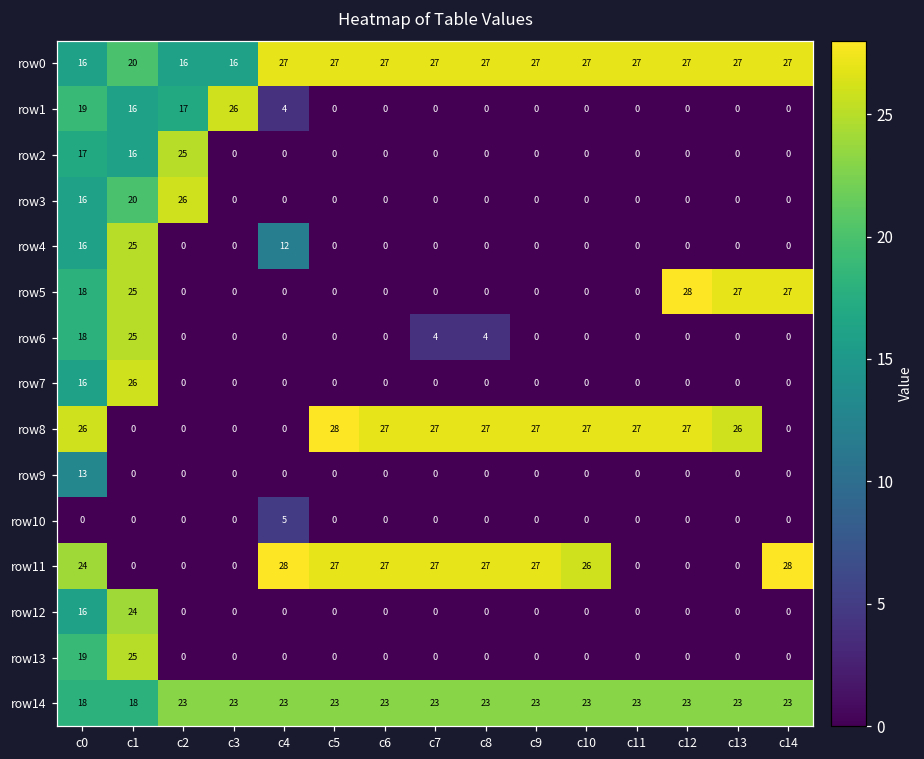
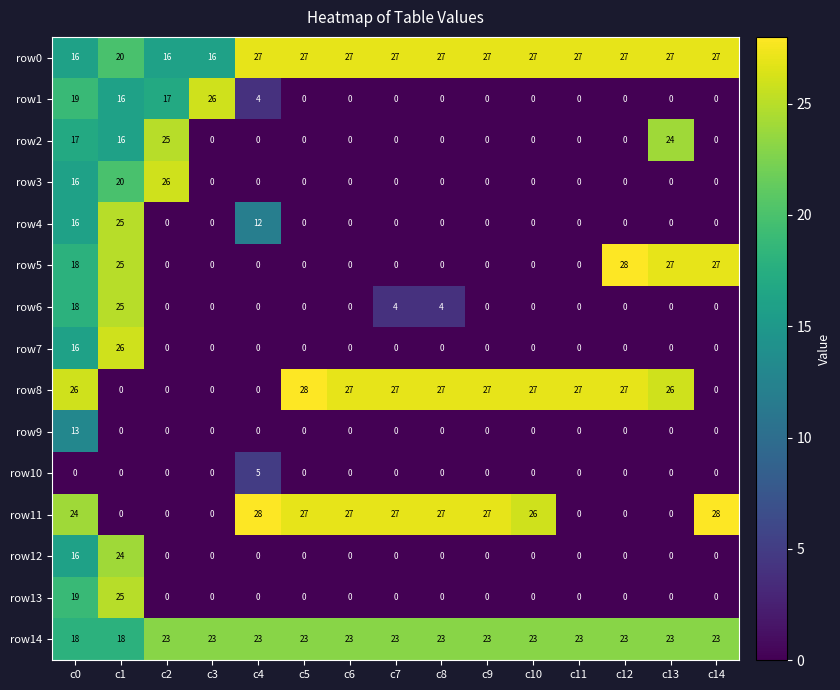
  {
    "row2": {
      "c0": 17,
      "c1": 16,
      "c2": 25,
      "c3": 0,
      "c4": 0,
      "c5": 0,
      "c6": 0,
      "c7": 0,
      "c8": 0,
      "c9": 0,
      "c10": 0,
      "c11": 0,
      "c12": 0,
-     "c13": 0,
+     "c13": 24,
      "c14": 0
    }
  }
